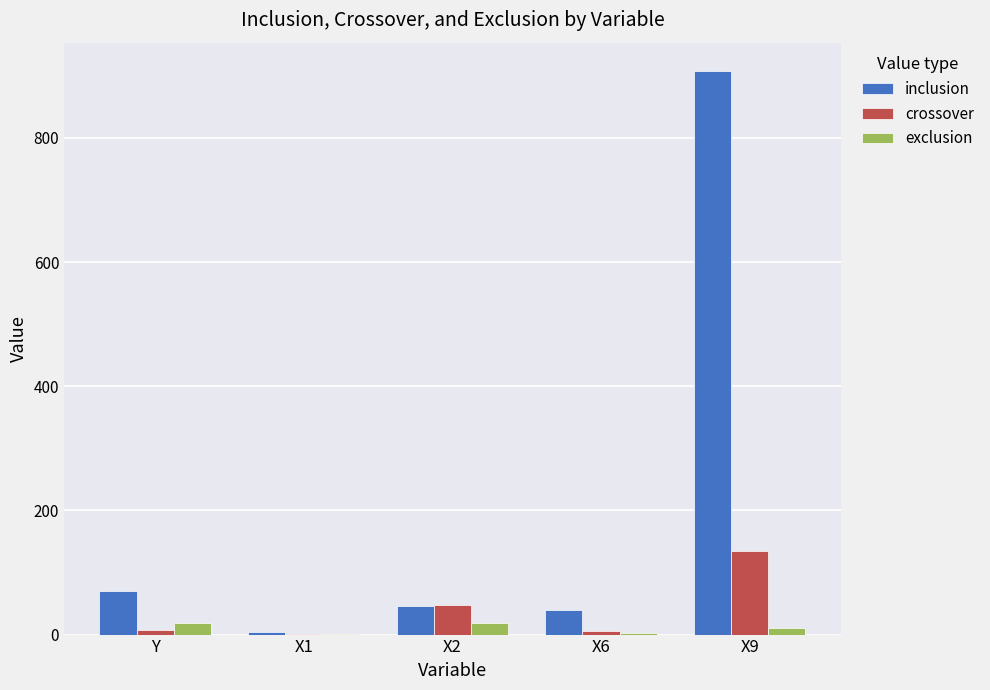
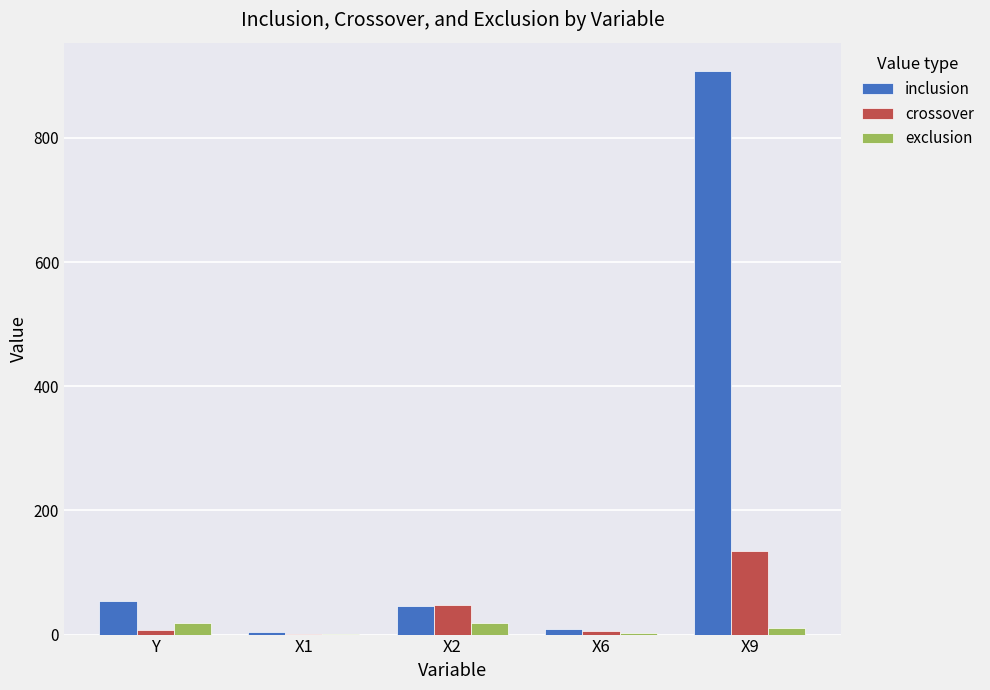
  {
    "inclusion": {
-     "Y": 70,
+     "Y": 50,
      "X1": 0,
      "X2": 50,
-     "X6": 40,
+     "X6": 10,
      "X9": 910
    },
    "crossover": {
      "Y": 10,
      "X2": 50,
      "X6": 10,
      "X9": 140
    },
    "exclusion": {
      "Y": 20,
      "X2": 20,
      "X9": 10
    }
  }
